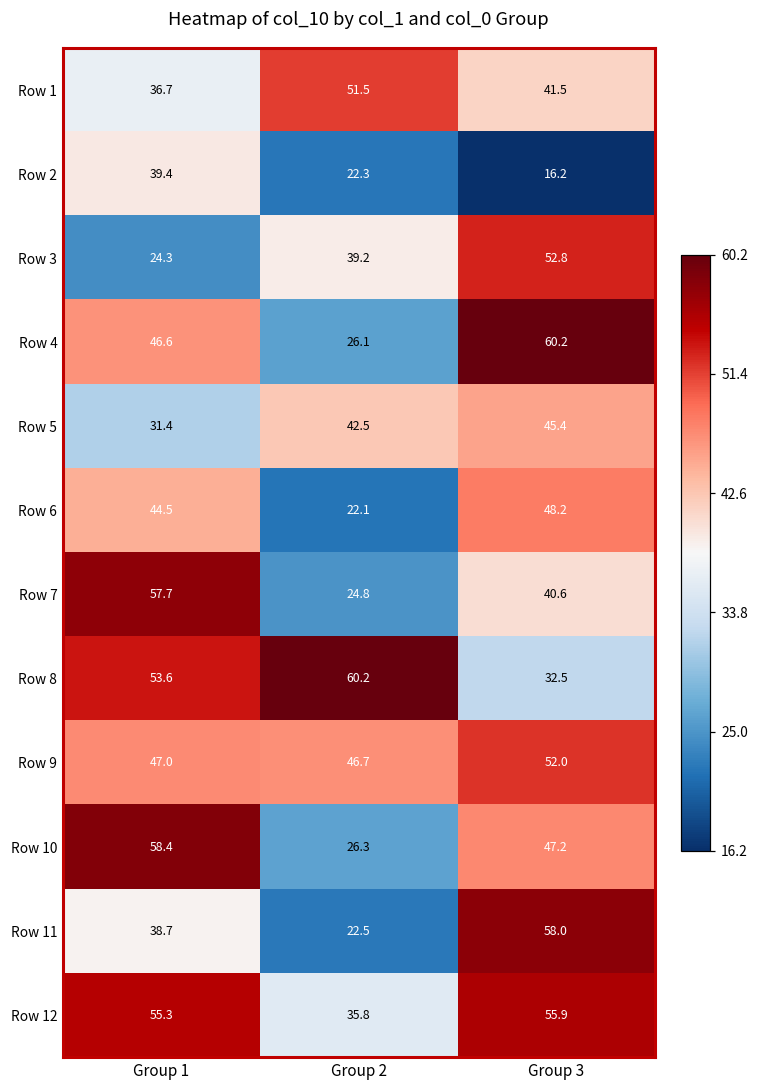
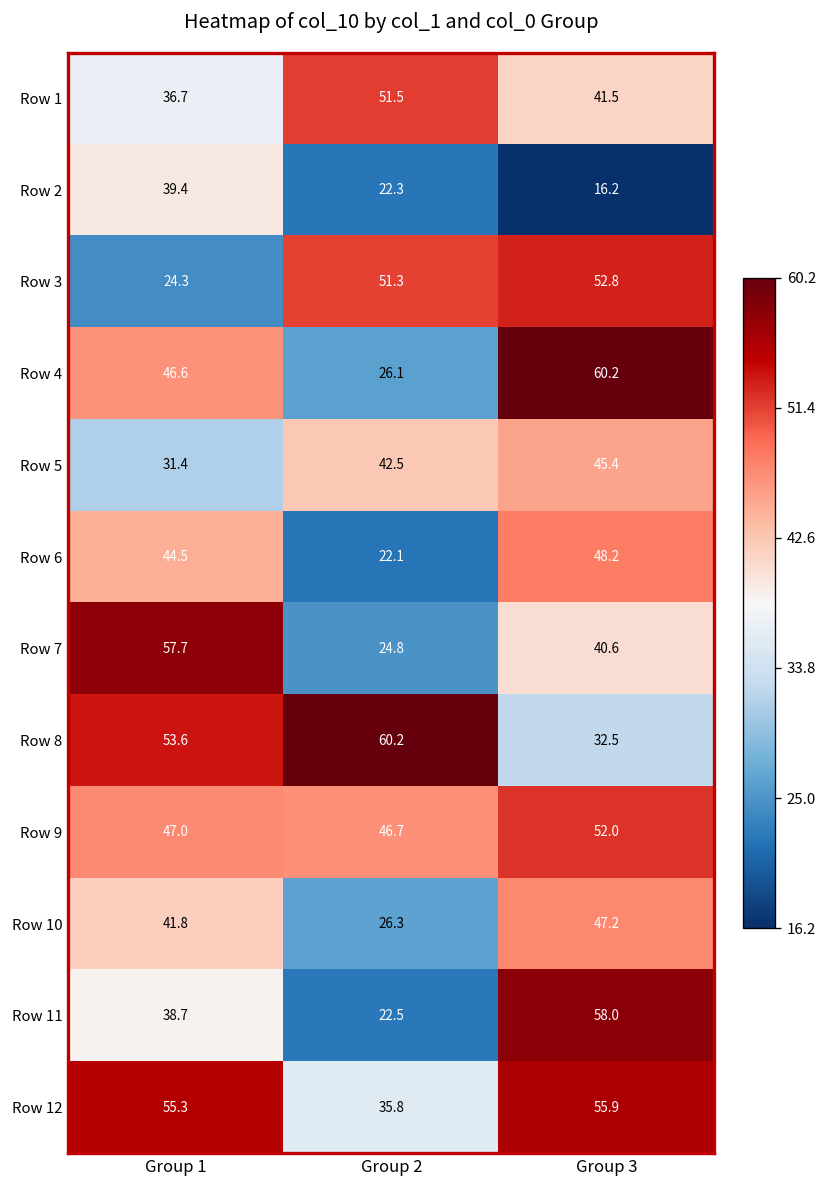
  {
    "Row 1": {
      "Group 1": 36.7,
      "Group 2": 51.5,
      "Group 3": 41.5
    },
    "Row 2": {
      "Group 1": 39.4,
      "Group 2": 22.3,
      "Group 3": 16.2
    },
    "Row 3": {
      "Group 1": 24.3,
-     "Group 2": 39.2,
+     "Group 2": 51.3,
      "Group 3": 52.8
    },
    "Row 4": {
      "Group 1": 46.6,
      "Group 2": 26.1,
      "Group 3": 60.2
    },
    "Row 5": {
      "Group 1": 31.4,
      "Group 2": 42.5,
      "Group 3": 45.4
    },
    "Row 6": {
      "Group 1": 44.5,
      "Group 2": 22.1,
      "Group 3": 48.2
    },
    "Row 7": {
      "Group 1": 57.7,
      "Group 2": 24.8,
      "Group 3": 40.6
    },
    "Row 8": {
      "Group 1": 53.6,
      "Group 2": 60.2,
      "Group 3": 32.5
    },
    "Row 9": {
      "Group 1": 47.0,
      "Group 2": 46.7,
      "Group 3": 52.0
    },
    "Row 10": {
-     "Group 1": 58.4,
+     "Group 1": 41.8,
      "Group 2": 26.3,
      "Group 3": 47.2
    },
    "Row 11": {
      "Group 1": 38.7,
      "Group 2": 22.5,
      "Group 3": 58.0
    },
    "Row 12": {
      "Group 1": 55.3,
      "Group 2": 35.8,
      "Group 3": 55.9
    }
  }
